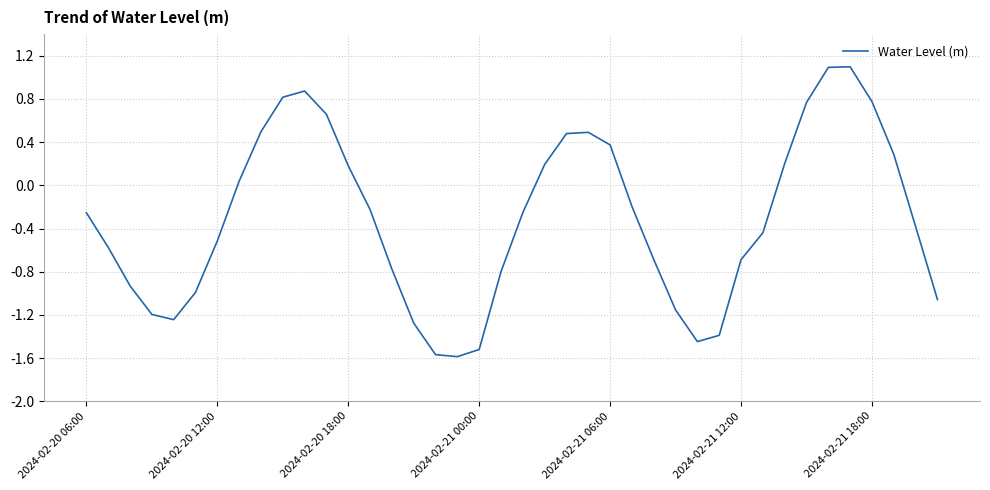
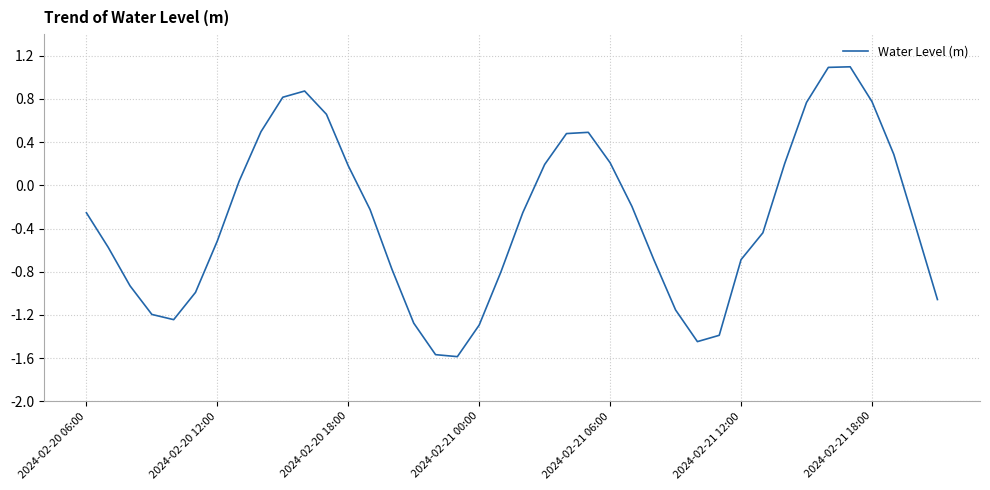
  {
    "2024-02-20 06:00": -0.25,
    "2024-02-20 12:00": -0.52,
    "2024-02-20 18:00": 0.18,
-   "2024-02-21 00:00": -1.52,
-   "2024-02-21 06:00": 0.37,
+   "2024-02-21 00:00": -1.29,
+   "2024-02-21 06:00": 0.21,
    "2024-02-21 12:00": -0.69,
    "2024-02-21 18:00": 0.78
  }
